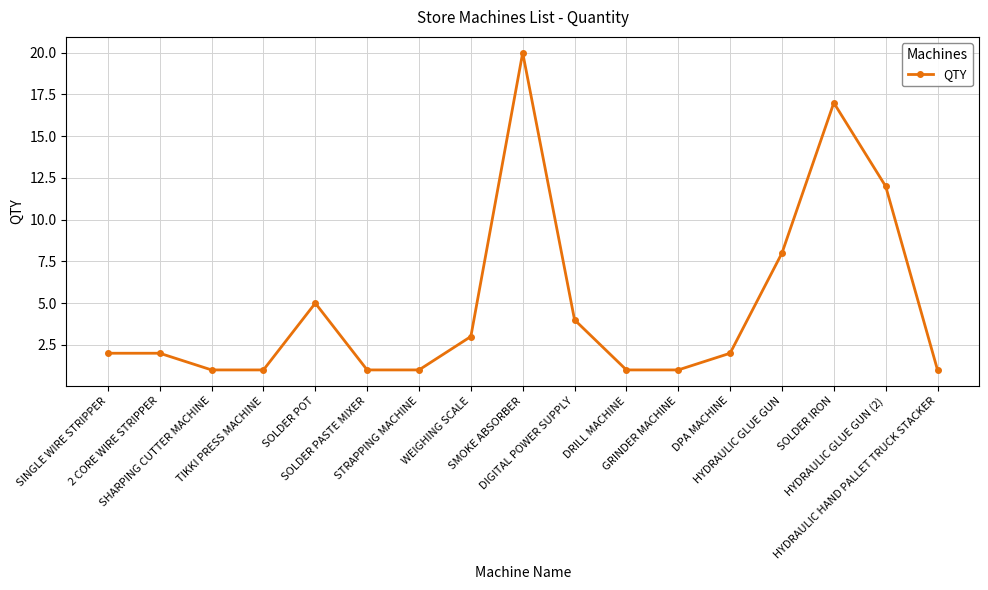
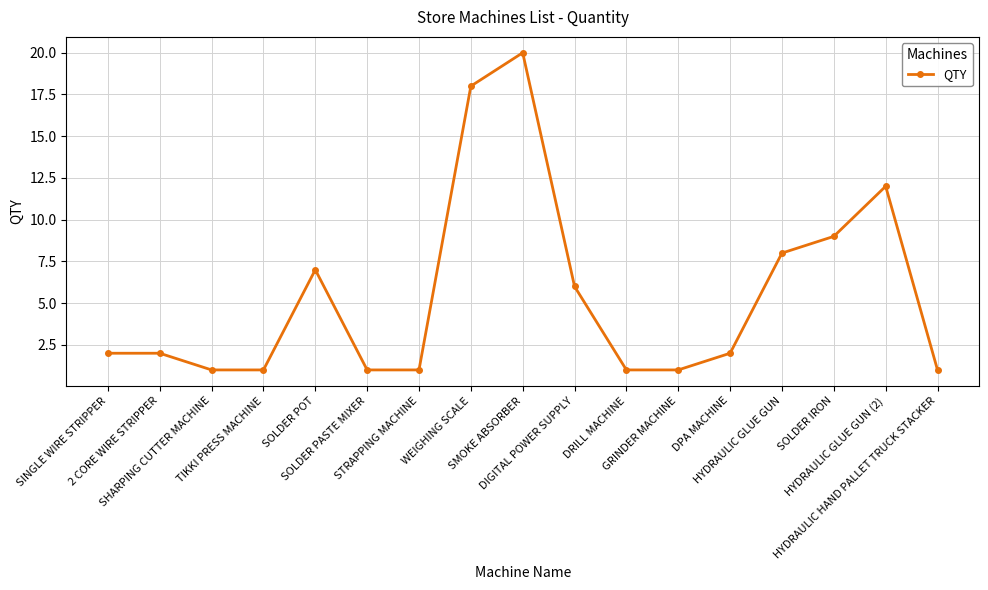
  {
    "SINGLE WIRE STRIPPER": 2,
    "2 CORE WIRE STRIPPER": 2,
    "SHARPING CUTTER MACHINE": 1,
    "TIKKI PRESS MACHINE": 1,
-   "SOLDER POT": 5,
+   "SOLDER POT": 7,
    "SOLDER PASTE MIXER": 1,
    "STRAPPING MACHINE": 1,
-   "WEIGHING SCALE": 3,
+   "WEIGHING SCALE": 18,
    "SMOKE ABSORBER": 20,
-   "DIGITAL POWER SUPPLY": 4,
+   "DIGITAL POWER SUPPLY": 6,
    "DRILL MACHINE": 1,
    "GRINDER MACHINE": 1,
    "DPA MACHINE": 2,
    "HYDRAULIC GLUE GUN": 8,
-   "SOLDER IRON": 17,
+   "SOLDER IRON": 9,
    "HYDRAULIC GLUE GUN (2)": 12,
    "HYDRAULIC HAND PALLET TRUCK STACKER": 1
  }
